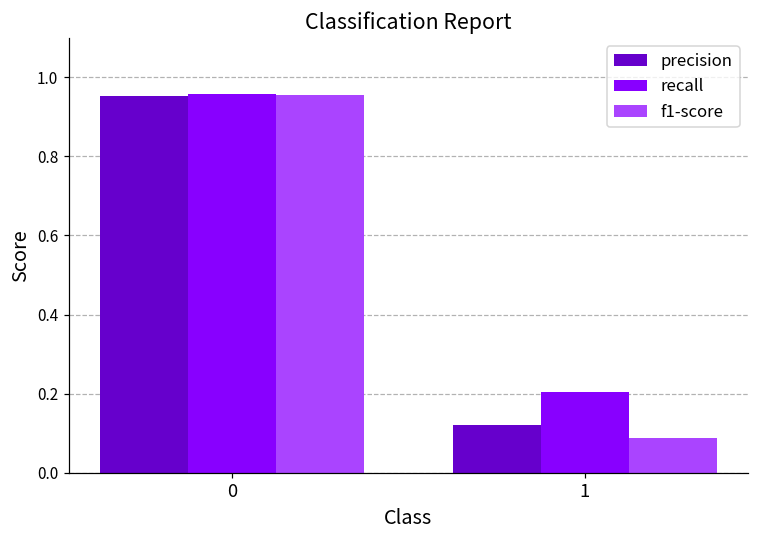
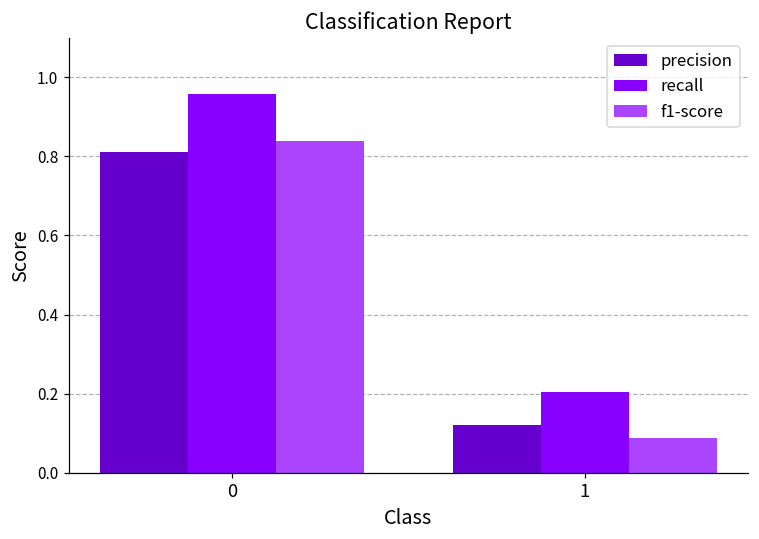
  {
    "precision": {
-     "0": 0.95,
+     "0": 0.81,
      "1": 0.12
    },
    "recall": {
      "0": 0.96,
      "1": 0.20
    },
    "f1-score": {
-     "0": 0.96,
+     "0": 0.84,
      "1": 0.09
    }
  }
